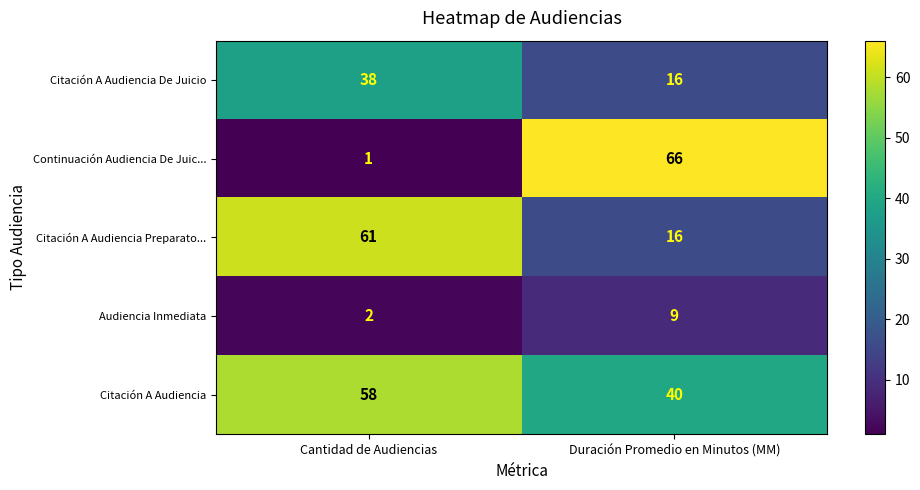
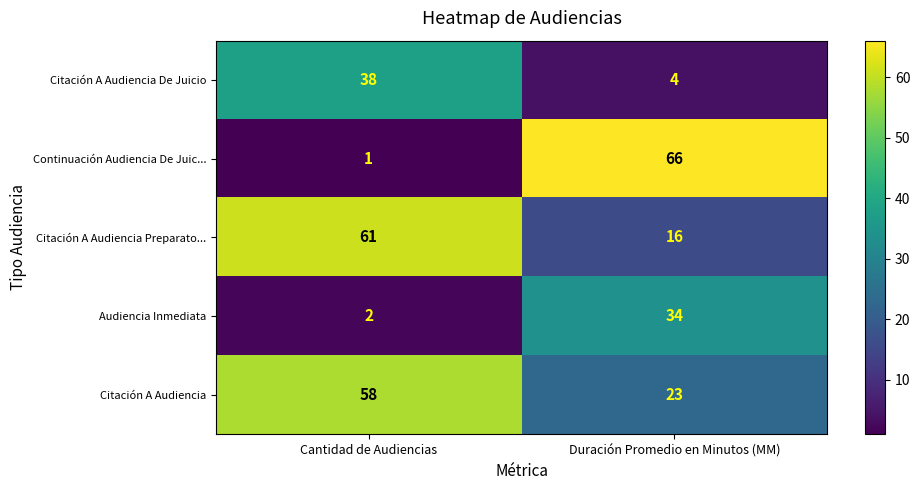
  {
    "Citación A Audiencia De Juicio": {
      "Cantidad de Audiencias": 38,
-     "Duración Promedio en Minutos (MM)": 16
+     "Duración Promedio en Minutos (MM)": 4
    },
    "Continuación Audiencia De Juic...": {
      "Cantidad de Audiencias": 1,
      "Duración Promedio en Minutos (MM)": 66
    },
    "Citación A Audiencia Preparato...": {
      "Cantidad de Audiencias": 61,
      "Duración Promedio en Minutos (MM)": 16
    },
    "Audiencia Inmediata": {
      "Cantidad de Audiencias": 2,
-     "Duración Promedio en Minutos (MM)": 9
+     "Duración Promedio en Minutos (MM)": 34
    },
    "Citación A Audiencia": {
      "Cantidad de Audiencias": 58,
-     "Duración Promedio en Minutos (MM)": 40
+     "Duración Promedio en Minutos (MM)": 23
    }
  }
